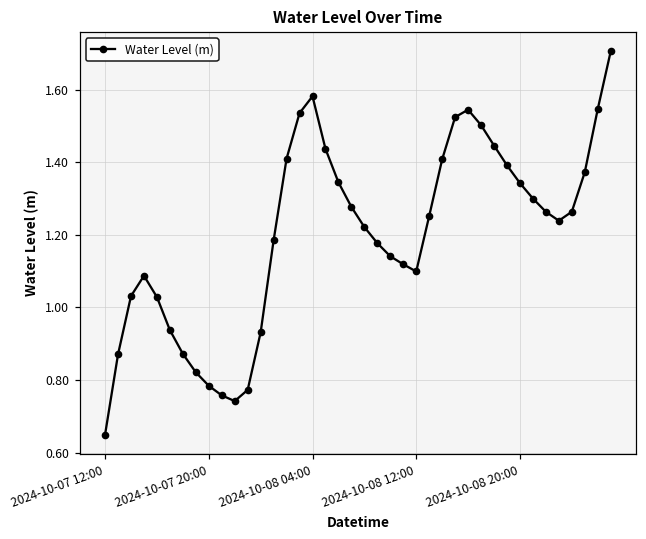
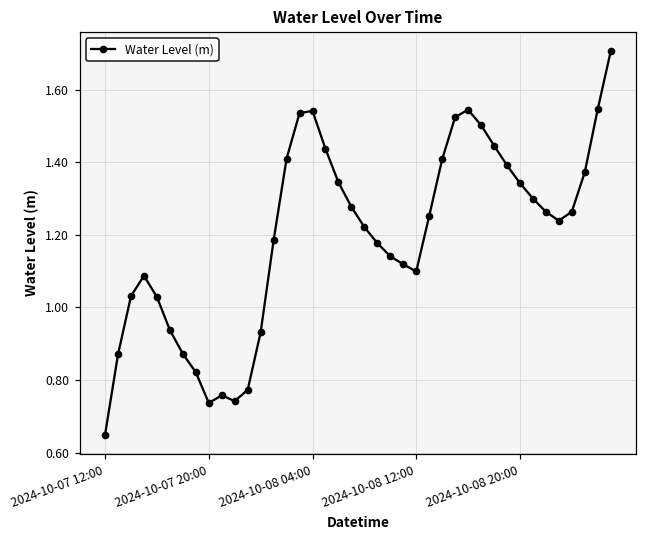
  {
    "2024-10-07 12:00": 0.65,
-   "2024-10-07 20:00": 0.78,
-   "2024-10-08 04:00": 1.58,
+   "2024-10-07 20:00": 0.74,
+   "2024-10-08 04:00": 1.54,
    "2024-10-08 12:00": 1.10,
    "2024-10-08 20:00": 1.34
  }
